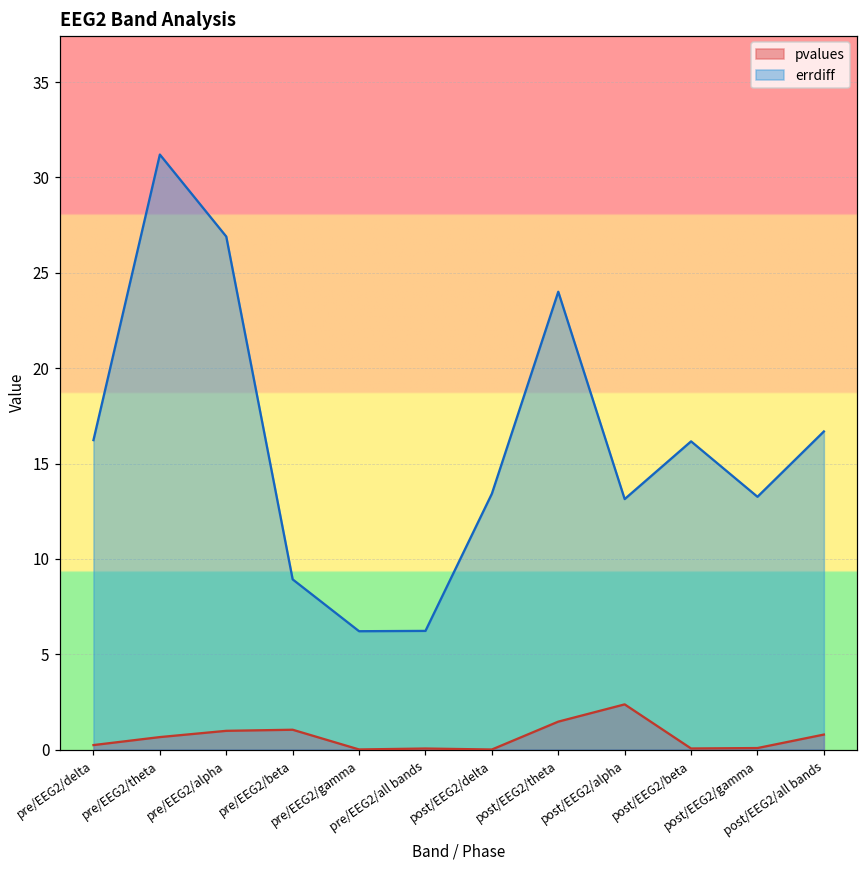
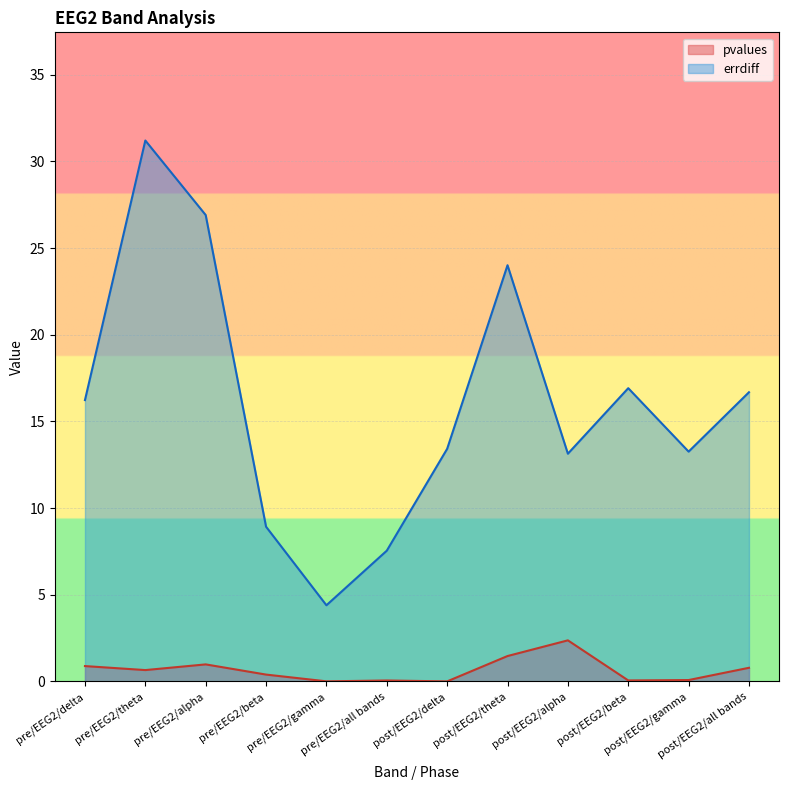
  {
    "pvalues": {
-     "pre/EEG2/delta": 0.2,
+     "pre/EEG2/delta": 0.9,
      "pre/EEG2/theta": 0.7,
      "pre/EEG2/alpha": 1.0,
-     "pre/EEG2/beta": 1.0,
+     "pre/EEG2/beta": 0.4,
      "pre/EEG2/gamma": 0.0,
      "pre/EEG2/all bands": 0.1,
      "post/EEG2/delta": 0.0,
      "post/EEG2/theta": 1.5,
      "post/EEG2/alpha": 2.4,
      "post/EEG2/beta": 0.1,
      "post/EEG2/gamma": 0.1,
      "post/EEG2/all bands": 0.8
    },
    "errdiff": {
      "pre/EEG2/delta": 16.2,
      "pre/EEG2/theta": 31.2,
      "pre/EEG2/alpha": 26.9,
      "pre/EEG2/beta": 8.9,
-     "pre/EEG2/gamma": 6.2,
-     "pre/EEG2/all bands": 6.2,
+     "pre/EEG2/gamma": 4.4,
+     "pre/EEG2/all bands": 7.5,
      "post/EEG2/delta": 13.4,
      "post/EEG2/theta": 24.0,
      "post/EEG2/alpha": 13.1,
-     "post/EEG2/beta": 16.2,
+     "post/EEG2/beta": 16.9,
      "post/EEG2/gamma": 13.3,
      "post/EEG2/all bands": 16.7
    }
  }
